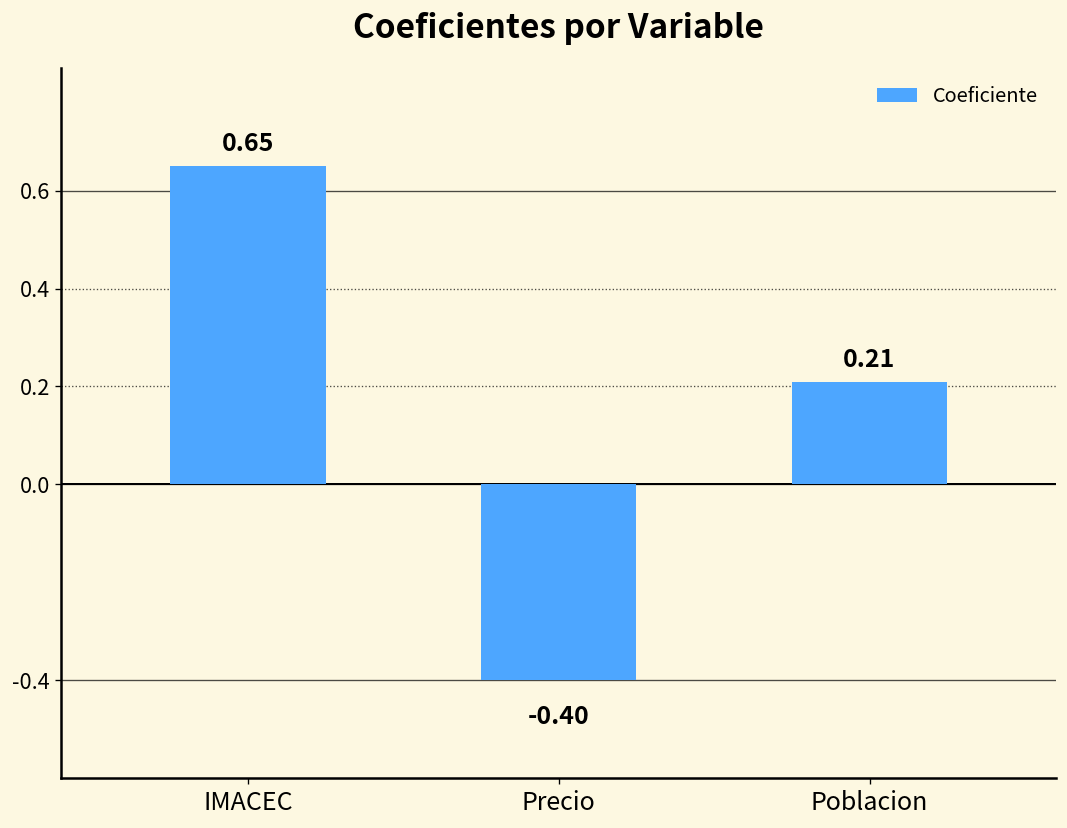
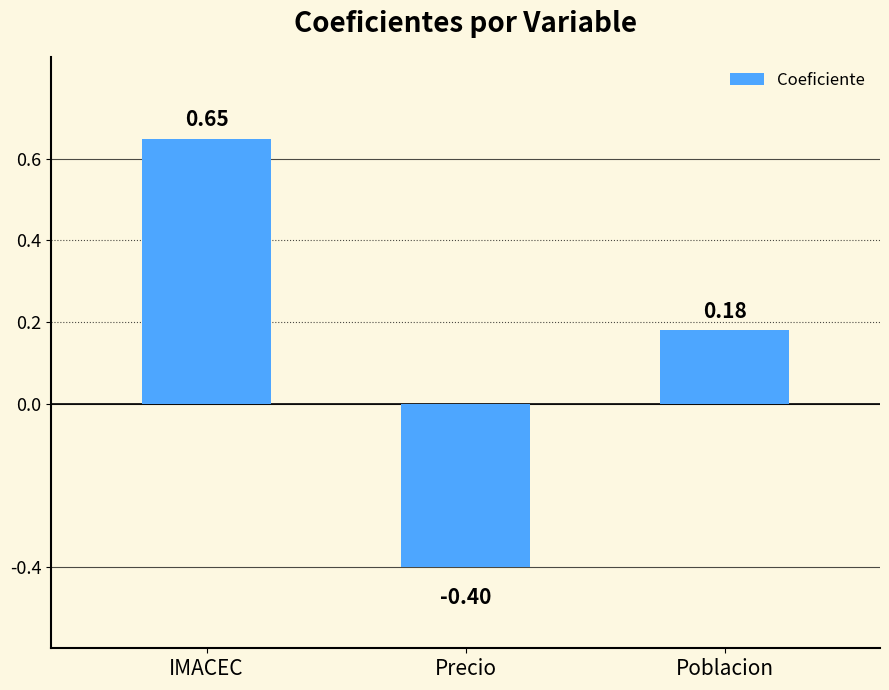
  {
    "IMACEC": 0.65,
    "Precio": -0.40,
-   "Poblacion": 0.21
+   "Poblacion": 0.18
  }
